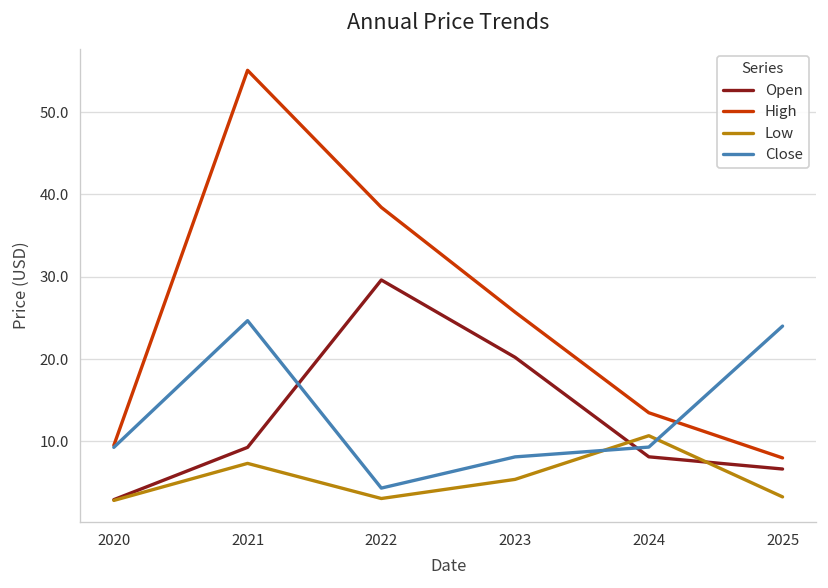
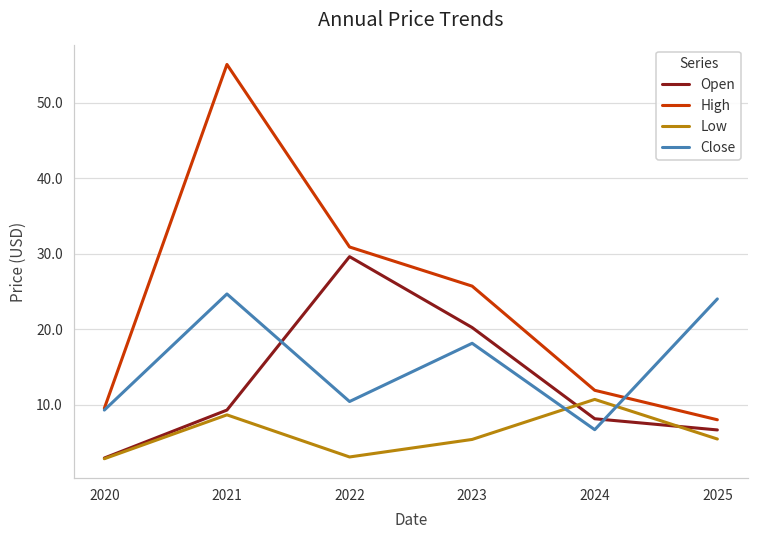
  {
    "Open": {
      "2021": 9,
      "2022": 30,
      "2023": 20,
      "2024": 8,
      "2025": 7
    },
    "High": {
      "2021": 55,
-     "2022": 38,
+     "2022": 31,
      "2023": 26,
-     "2024": 13,
+     "2024": 12,
      "2025": 8
    },
    "Low": {
-     "2021": 7,
+     "2021": 9,
      "2022": 3,
      "2023": 5,
      "2024": 11,
-     "2025": 3
+     "2025": 5
    },
    "Close": {
      "2021": 25,
-     "2022": 4,
-     "2023": 8,
-     "2024": 9,
+     "2022": 10,
+     "2023": 18,
+     "2024": 7,
      "2025": 24
    }
  }
